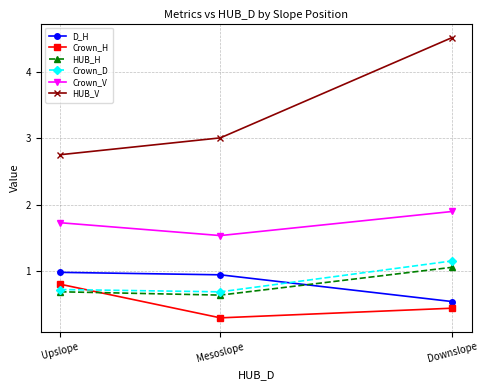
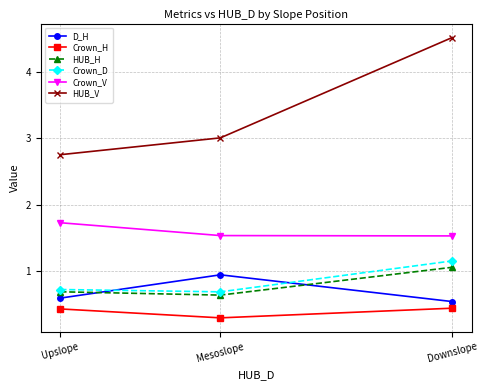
  {
    "D_H": {
-     "Upslope": 1.0,
+     "Upslope": 0.6,
      "Mesoslope": 0.9,
      "Downslope": 0.5
    },
    "Crown_H": {
-     "Upslope": 0.8,
+     "Upslope": 0.4,
      "Mesoslope": 0.3,
      "Downslope": 0.4
    },
    "HUB_H": {
      "Mesoslope": 0.6,
      "Downslope": 1.1
    },
    "Crown_D": {
      "Mesoslope": 0.7,
      "Downslope": 1.2
    },
    "Crown_V": {
      "Upslope": 1.7,
      "Mesoslope": 1.5,
-     "Downslope": 1.9
+     "Downslope": 1.5
    },
    "HUB_V": {
      "Upslope": 2.8,
      "Mesoslope": 3.0,
      "Downslope": 4.5
    }
  }
